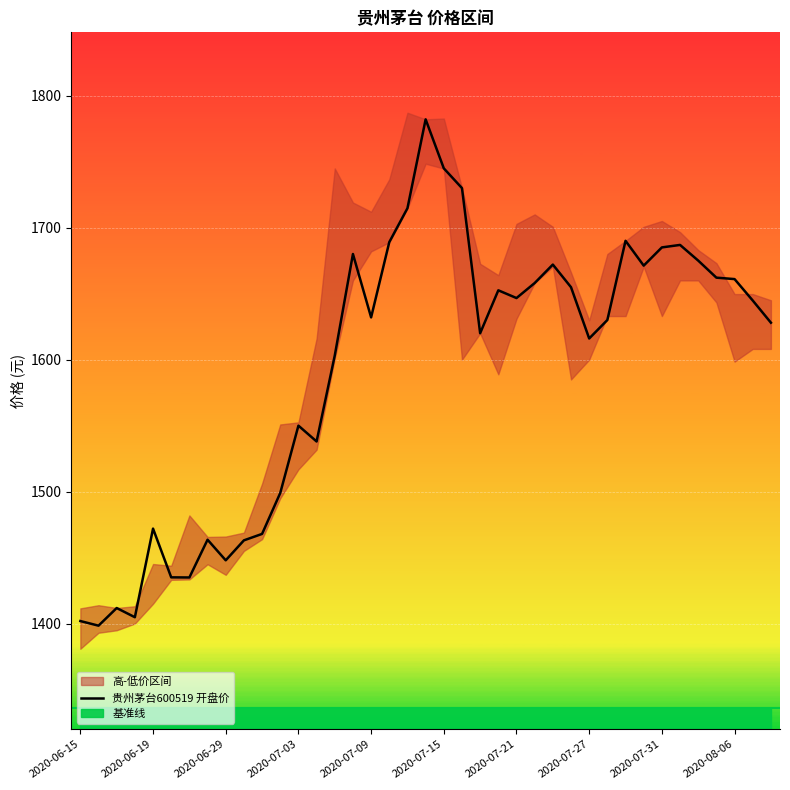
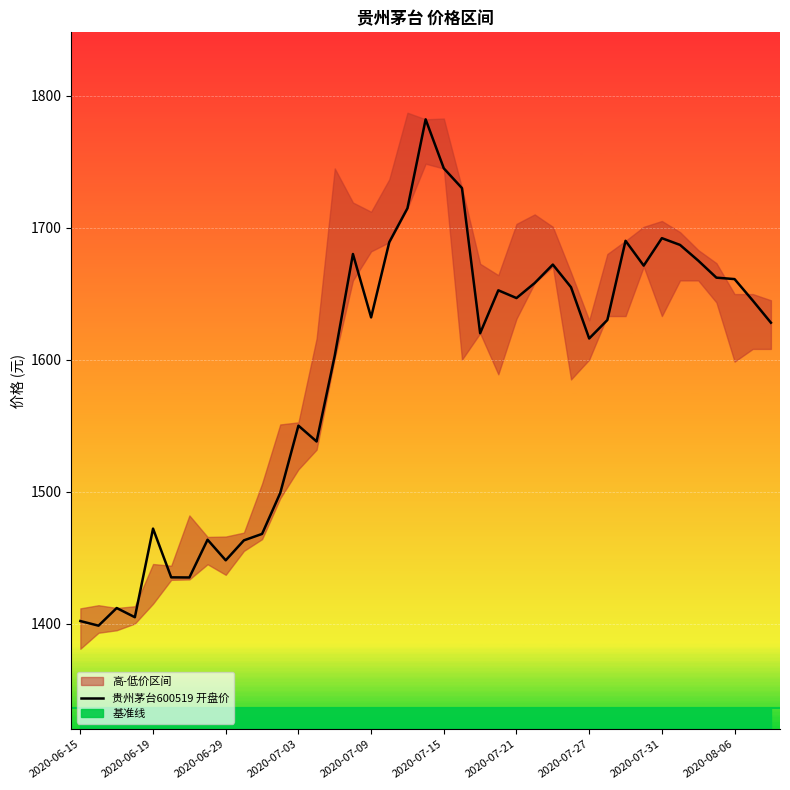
  {
    "贵州茅台600519 开盘价": {
      "2020-06-15": 1402,
      "2020-06-19": 1472,
      "2020-06-29": 1448,
      "2020-07-03": 1550,
      "2020-07-09": 1632,
      "2020-07-15": 1745,
      "2020-07-21": 1647,
      "2020-07-27": 1616,
-     "2020-07-31": 1685,
+     "2020-07-31": 1692,
      "2020-08-06": 1661
    },
    "基准线": {
      "2020-07-03": 1336,
      "2020-07-09": 1336,
      "2020-07-15": 1336,
      "2020-07-21": 1336,
      "2020-07-27": 1336,
      "2020-07-31": 1336,
      "2020-08-06": 1336
    }
  }
